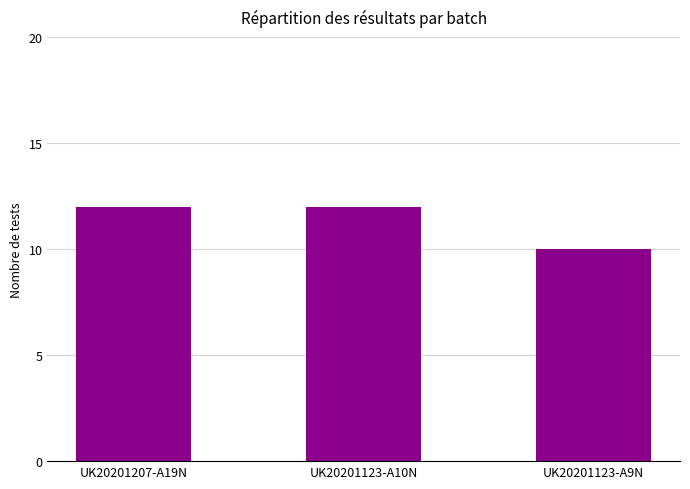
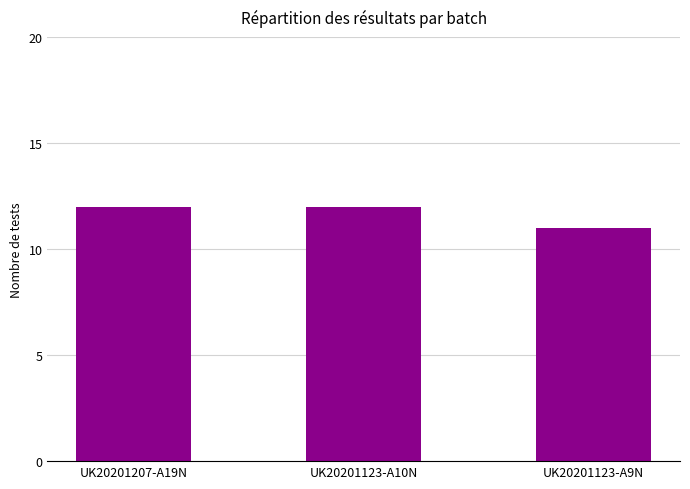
  {
    "UK20201207-A19N": 12,
    "UK20201123-A10N": 12,
-   "UK20201123-A9N": 10
+   "UK20201123-A9N": 11
  }
